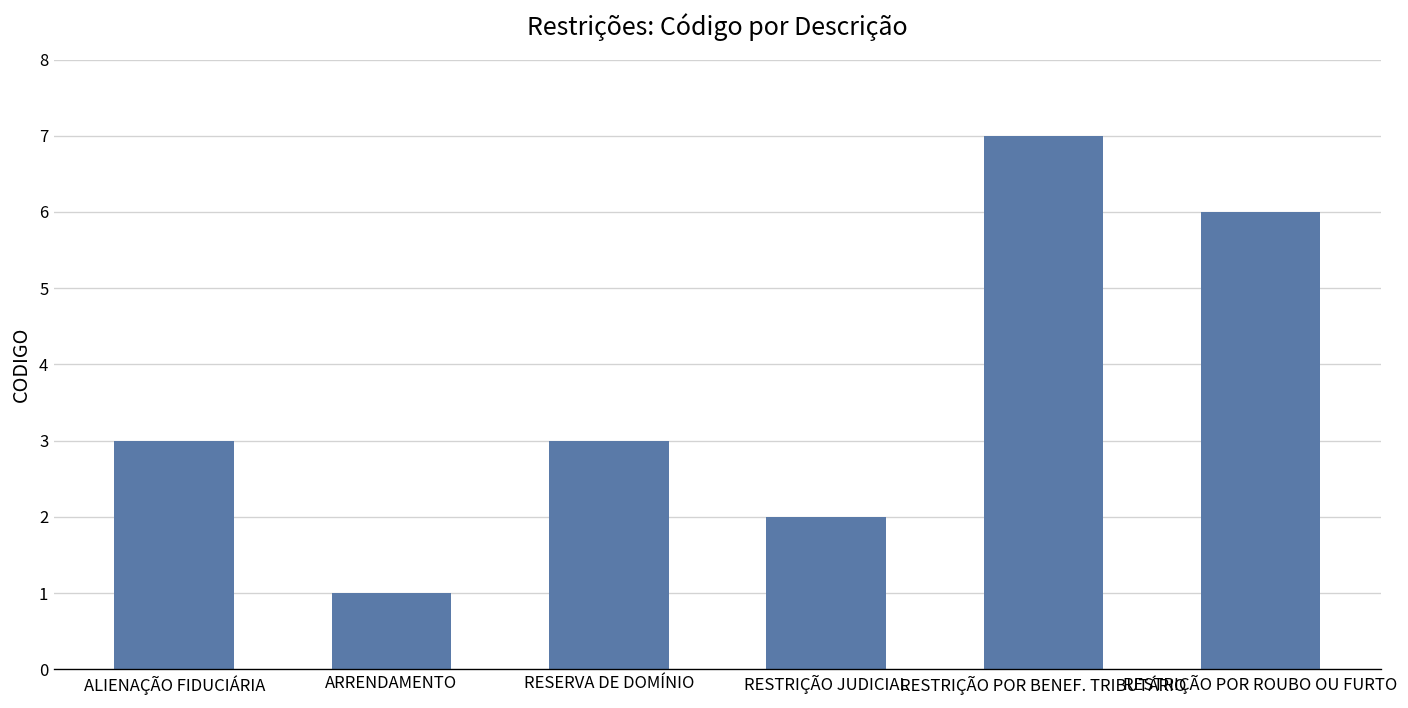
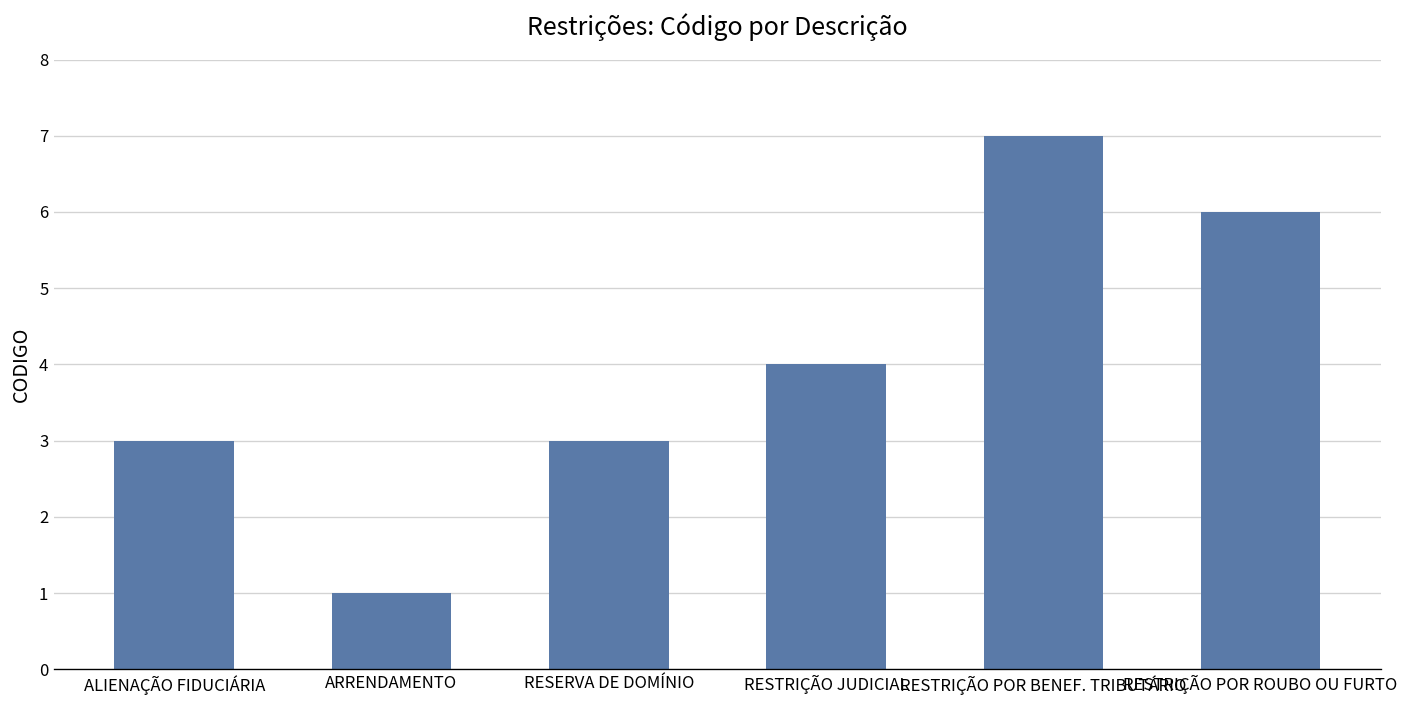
  {
    "ALIENAÇÃO FIDUCIÁRIA": 3,
    "ARRENDAMENTO": 1,
    "RESERVA DE DOMÍNIO": 3,
-   "RESTRIÇÃO JUDICIAL": 2
+   "RESTRIÇÃO JUDICIAL": 4
  }
